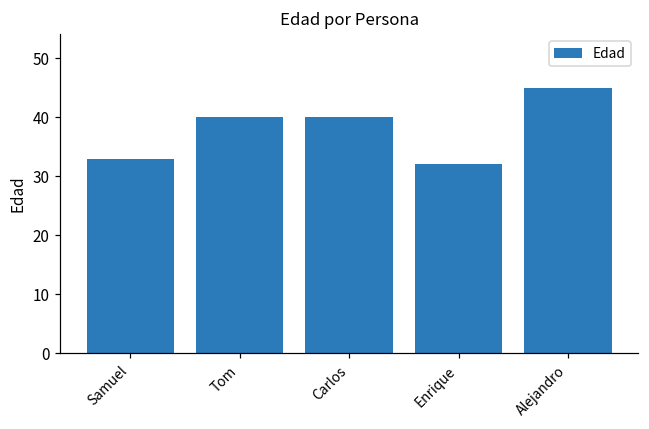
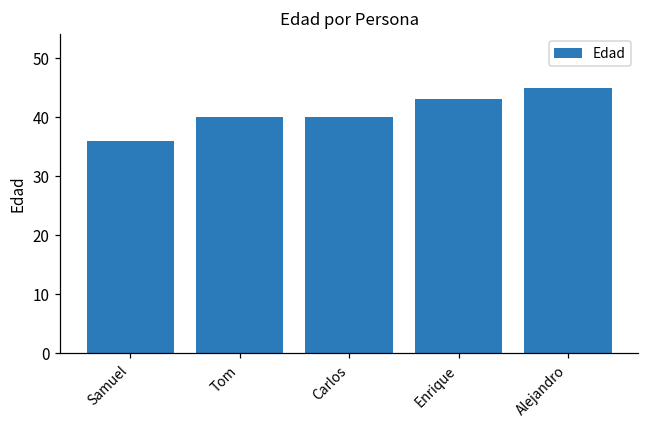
  {
-   "Samuel": 33,
+   "Samuel": 36,
    "Tom": 40,
    "Carlos": 40,
-   "Enrique": 32,
+   "Enrique": 43,
    "Alejandro": 45
  }
